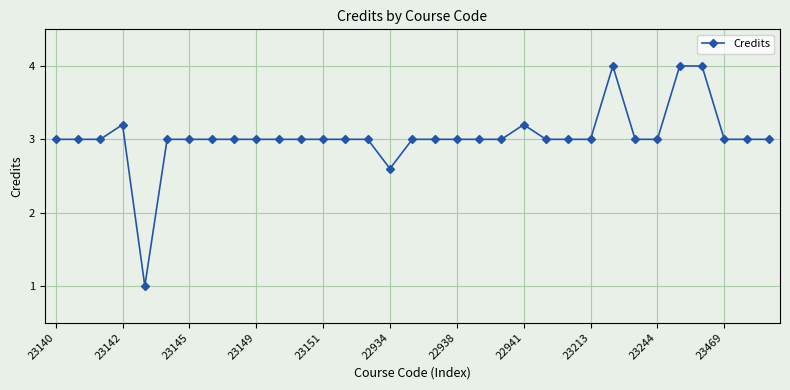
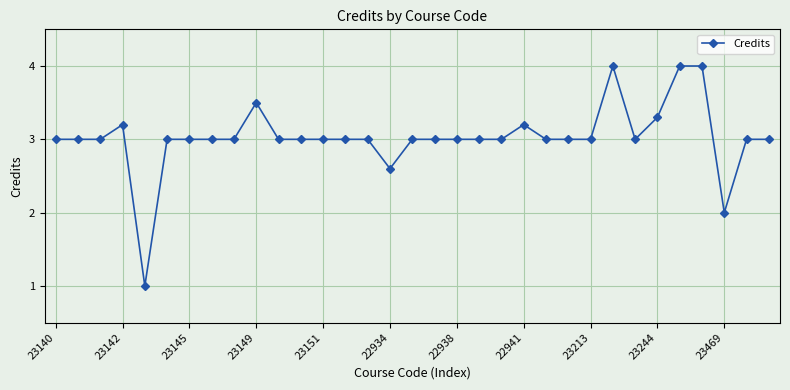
  {
    "23140": 3.0,
    "23142": 3.2,
    "23145": 3.0,
-   "23149": 3.0,
+   "23149": 3.5,
    "23151": 3.0,
    "22934": 2.6,
    "22938": 3.0,
    "22941": 3.2,
    "23213": 3.0,
-   "23244": 3.0,
-   "23469": 3
+   "23244": 3.3,
+   "23469": 2
  }
